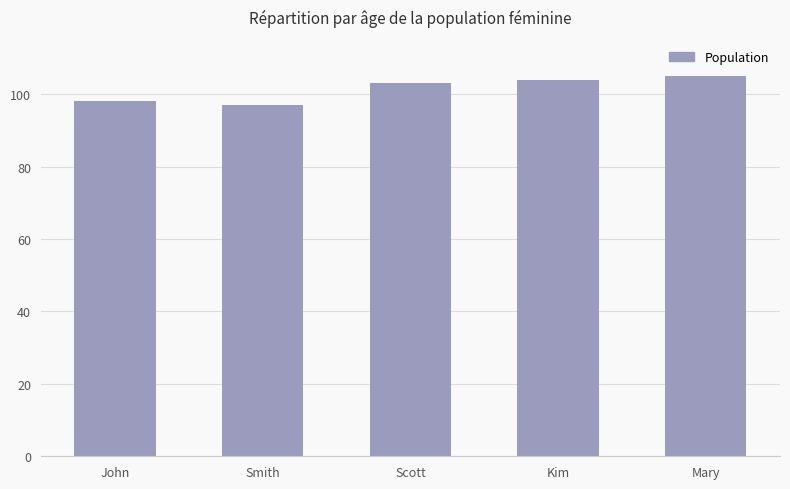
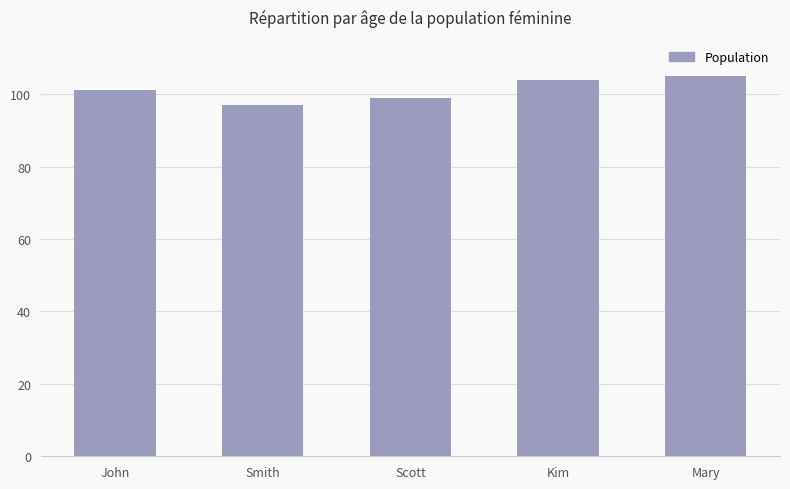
  {
-   "John": 98,
+   "John": 101,
    "Smith": 97,
-   "Scott": 103,
+   "Scott": 99,
    "Kim": 104,
    "Mary": 105
  }
